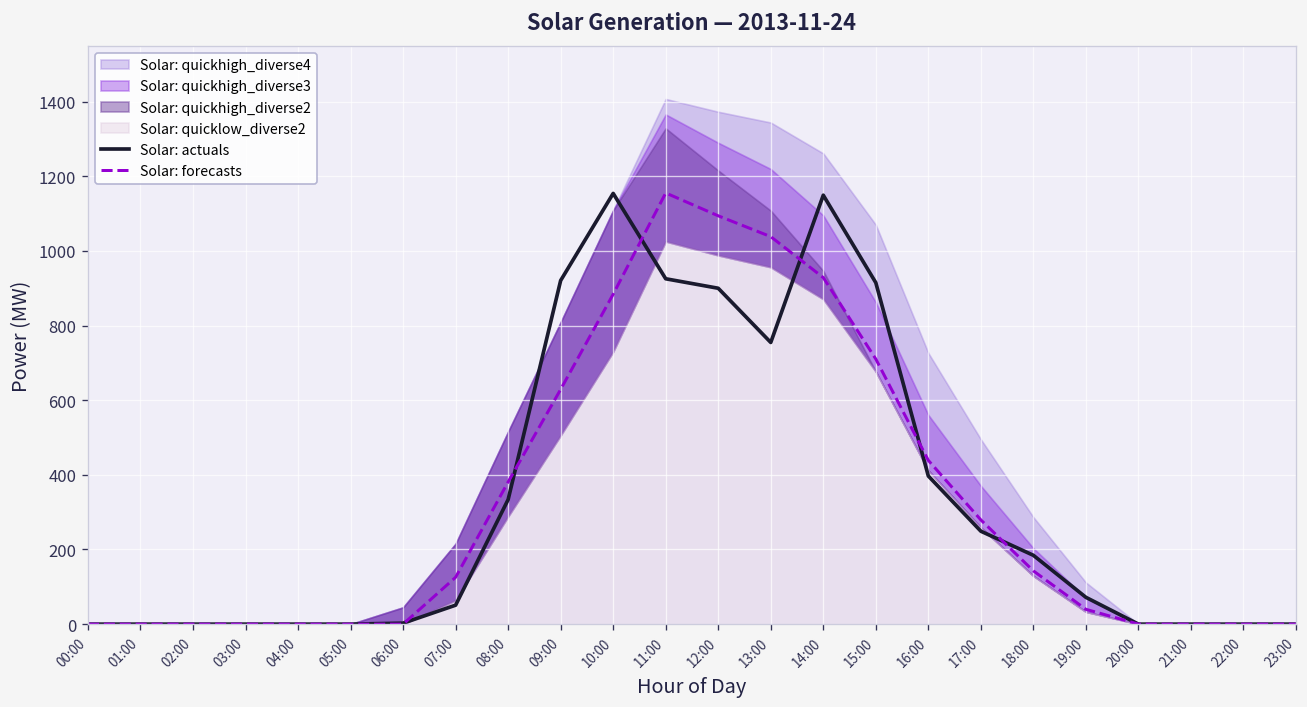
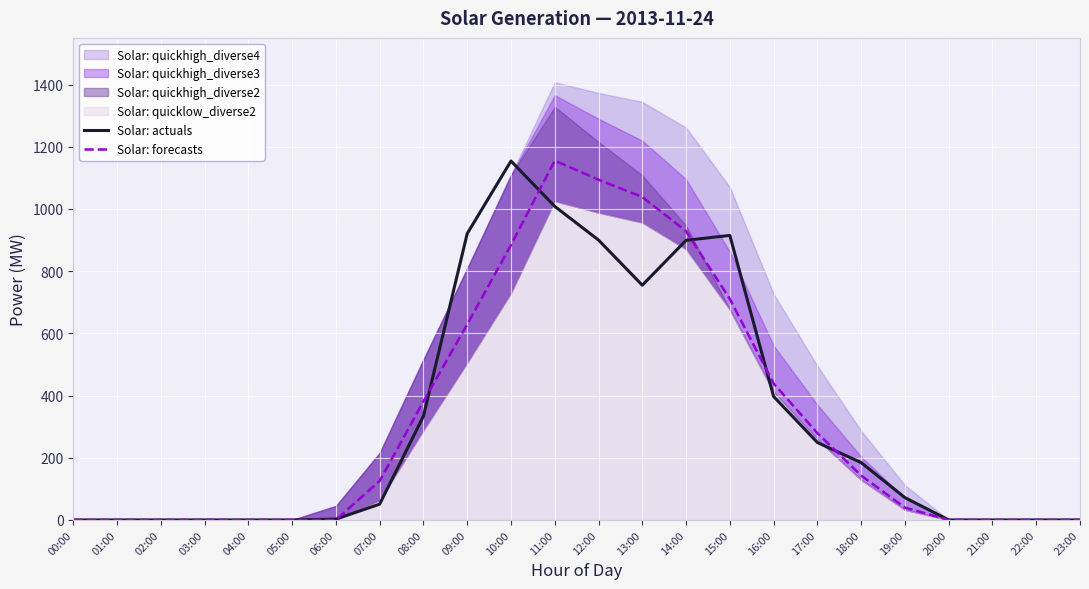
  {
    "Solar: actuals": {
      "07:00": 50,
      "08:00": 330,
      "09:00": 920,
      "10:00": 1150,
-     "11:00": 930,
+     "11:00": 1010,
      "12:00": 900,
      "13:00": 750,
-     "14:00": 1150,
+     "14:00": 900,
      "15:00": 910,
      "16:00": 400,
      "17:00": 250,
      "18:00": 180
    }
  }
